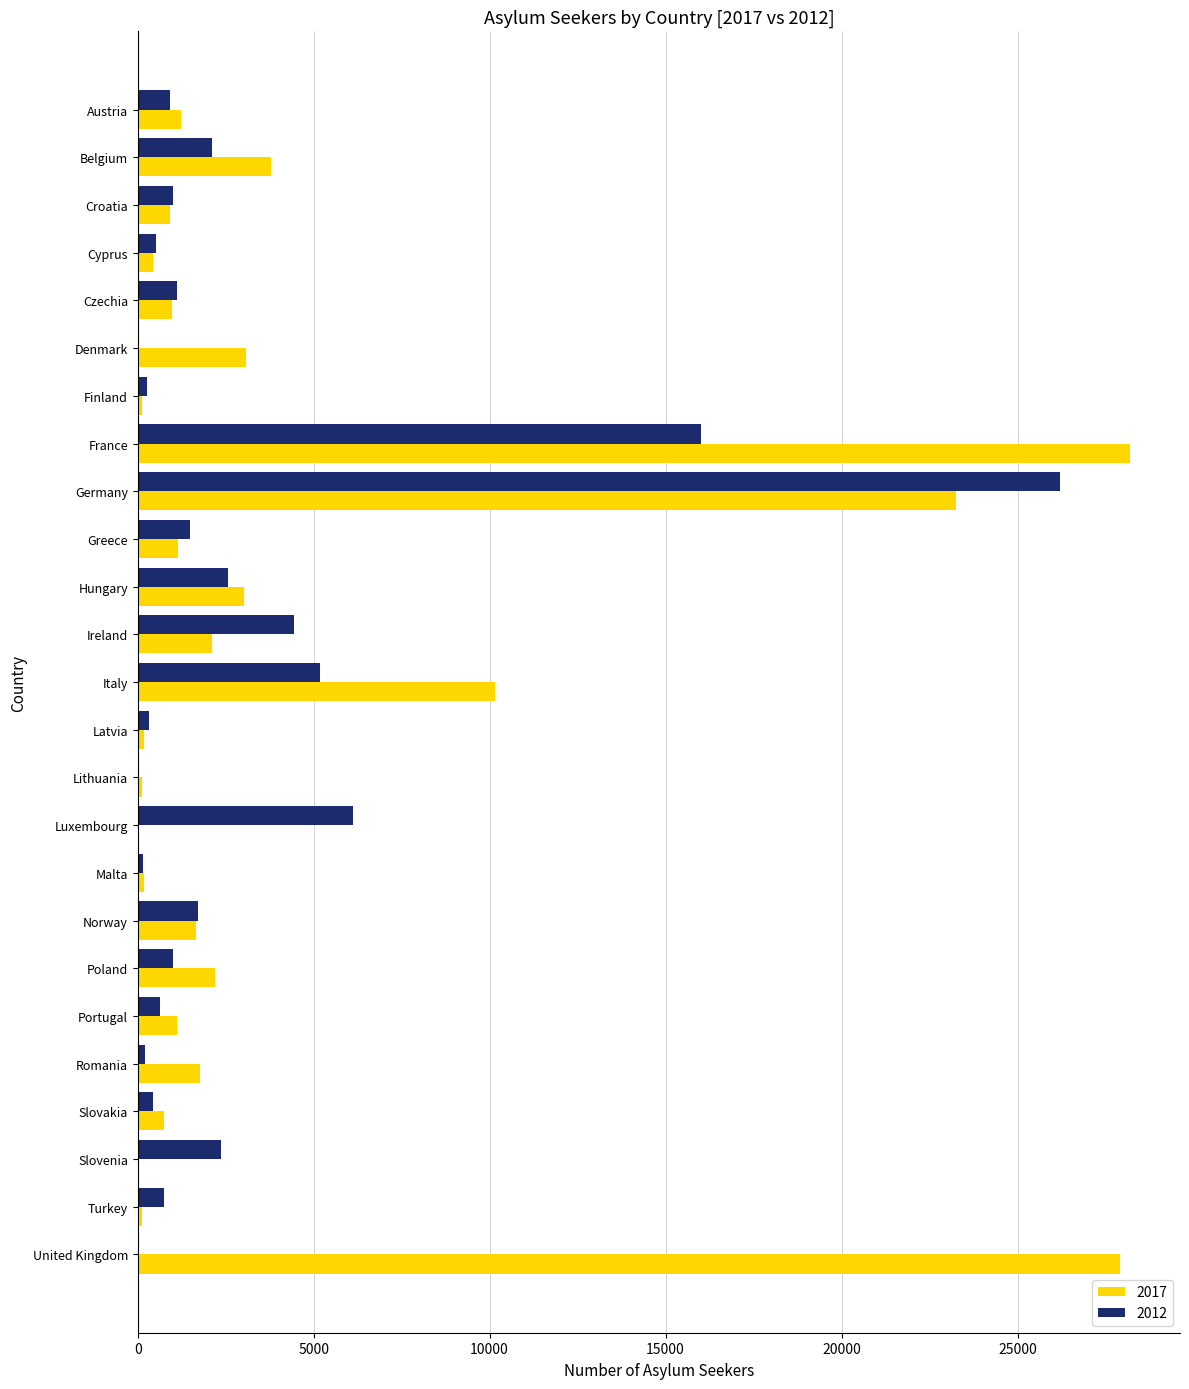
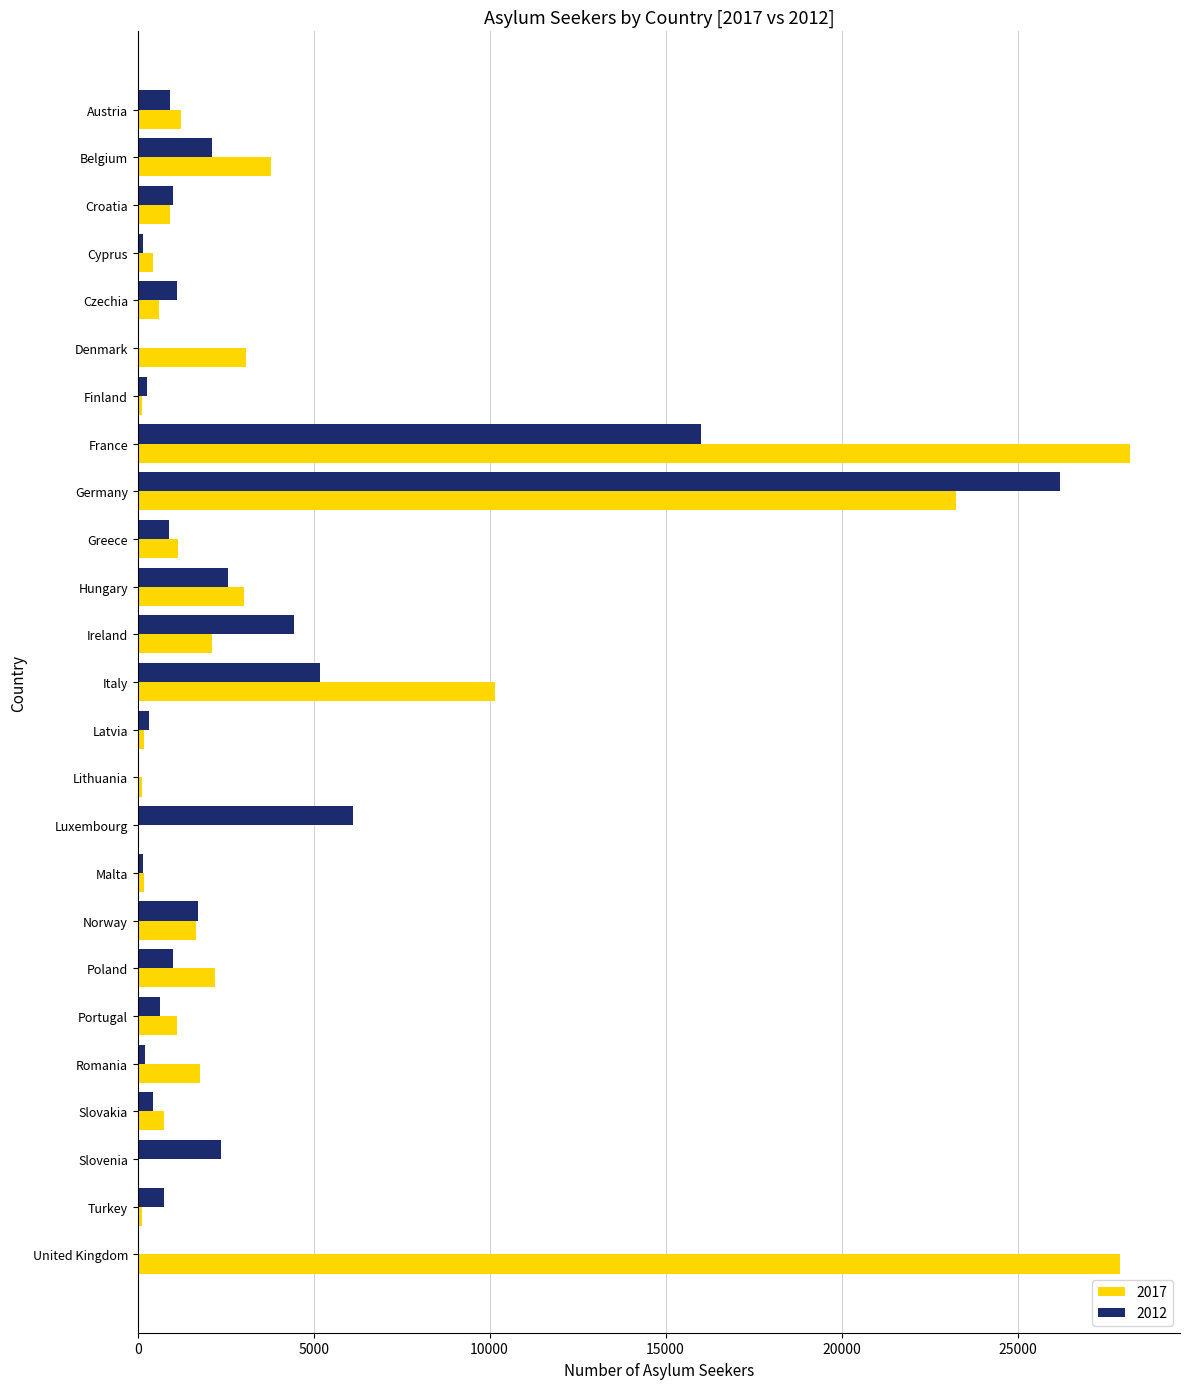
  {
    "2017": {
      "Austria": 1200,
      "Belgium": 3800,
      "Croatia": 900,
      "Cyprus": 400,
-     "Czechia": 1000,
+     "Czechia": 600,
      "Denmark": 3100,
      "Finland": 100,
      "France": 28200,
      "Germany": 23300,
      "Greece": 1100,
      "Hungary": 3000,
      "Ireland": 2100,
      "Italy": 10200,
      "Latvia": 200,
      "Lithuania": 100,
      "Malta": 200,
      "Norway": 1700,
      "Poland": 2200,
      "Portugal": 1100,
      "Romania": 1800,
      "Slovakia": 700,
      "Turkey": 100,
      "United Kingdom": 27900
    },
    "2012": {
      "Austria": 900,
      "Belgium": 2100,
      "Croatia": 1000,
-     "Cyprus": 500,
+     "Cyprus": 200,
      "Czechia": 1100,
      "Denmark": 0,
      "Finland": 300,
      "France": 16000,
      "Germany": 26200,
-     "Greece": 1500,
+     "Greece": 900,
      "Hungary": 2600,
      "Ireland": 4400,
      "Italy": 5200,
      "Latvia": 300,
      "Lithuania": 0,
      "Luxembourg": 6100,
      "Malta": 200,
      "Norway": 1700,
      "Poland": 1000,
      "Portugal": 600,
      "Romania": 200,
      "Slovakia": 400,
      "Slovenia": 2400,
      "Turkey": 700,
      "United Kingdom": 0
    }
  }
